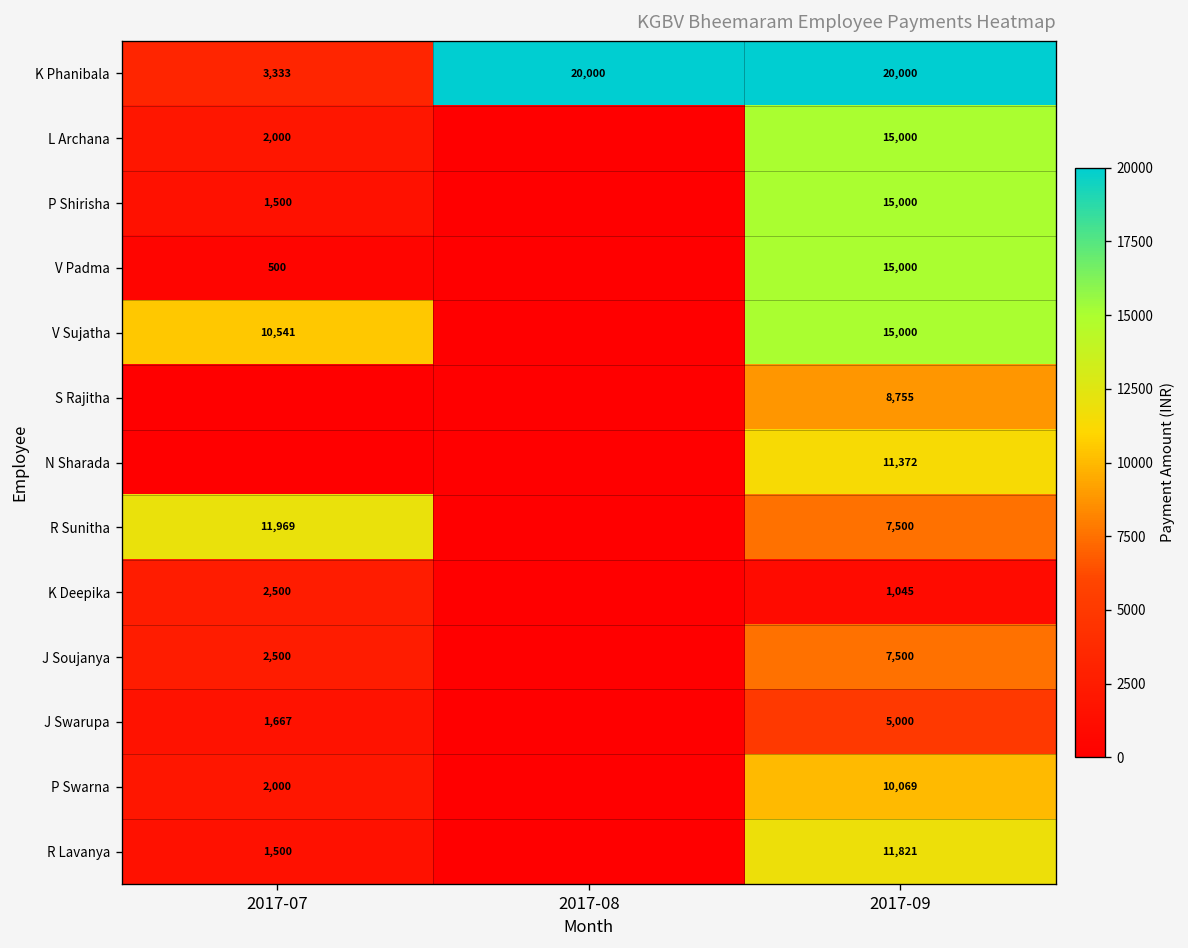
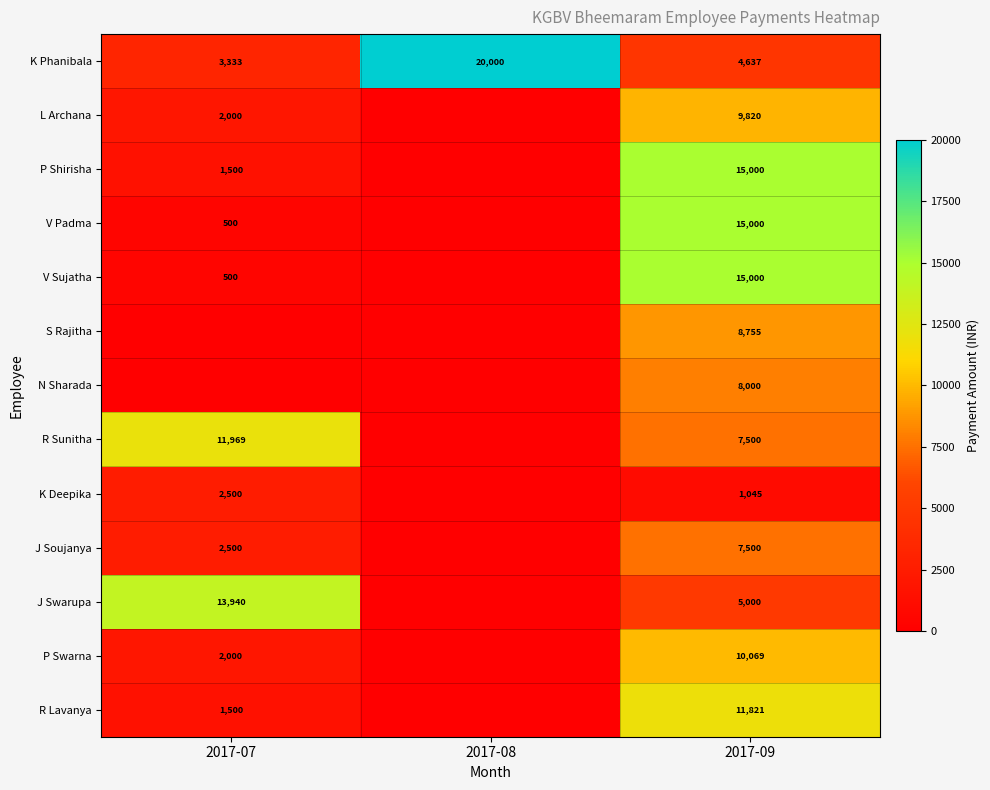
  {
    "K Phanibala": {
      "2017-07": "3,333",
      "2017-08": "20,000",
-     "2017-09": "20,000"
+     "2017-09": "4,637"
    },
    "L Archana": {
      "2017-07": "2,000",
-     "2017-09": "15,000"
+     "2017-09": "9,820"
    },
    "P Shirisha": {
      "2017-07": "1,500",
      "2017-09": "15,000"
    },
    "V Padma": {
      "2017-07": "500",
      "2017-09": "15,000"
    },
    "V Sujatha": {
-     "2017-07": "10,541",
+     "2017-07": "500",
      "2017-09": "15,000"
    },
    "S Rajitha": {
      "2017-09": "8,755"
    },
    "N Sharada": {
-     "2017-09": "11,372"
+     "2017-09": "8,000"
    },
    "R Sunitha": {
      "2017-07": "11,969",
      "2017-09": "7,500"
    },
    "K Deepika": {
      "2017-07": "2,500",
      "2017-09": "1,045"
    },
    "J Soujanya": {
      "2017-07": "2,500",
      "2017-09": "7,500"
    },
    "J Swarupa": {
-     "2017-07": "1,667",
+     "2017-07": "13,940",
      "2017-09": "5,000"
    },
    "P Swarna": {
      "2017-07": "2,000",
      "2017-09": "10,069"
    },
    "R Lavanya": {
      "2017-07": "1,500",
      "2017-09": "11,821"
    }
  }
